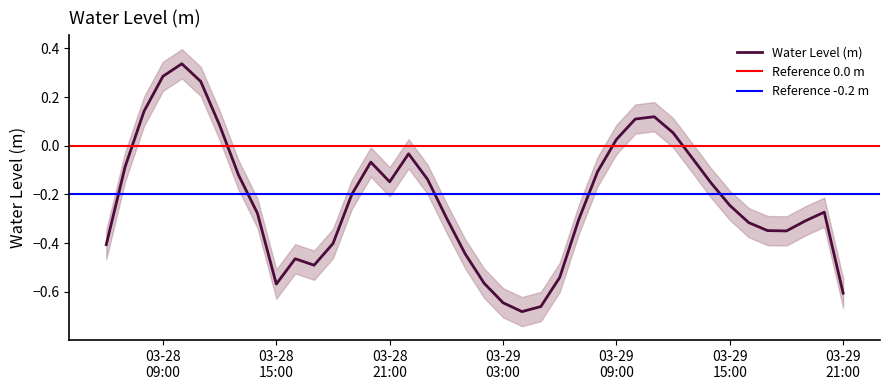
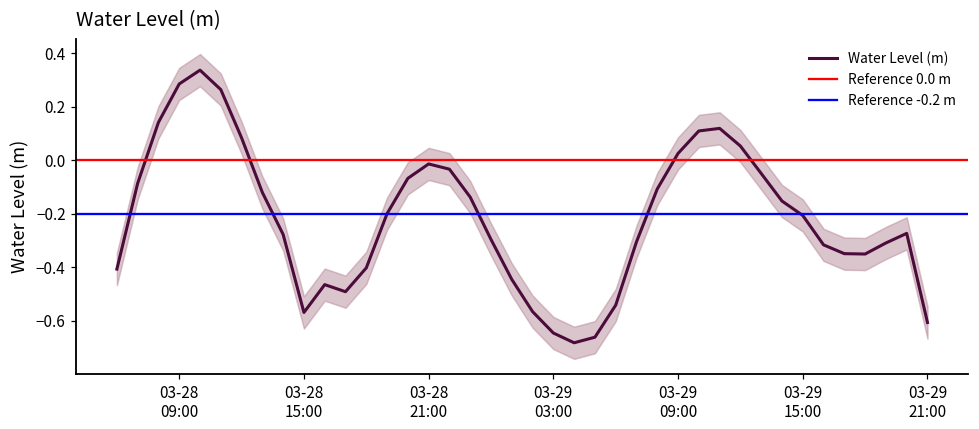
  {
    "Water Level (m)": {
      "03-28 09:00": 0.29,
      "03-28 15:00": -0.57,
-     "03-28 21:00": -0.15,
+     "03-28 21:00": -0.01,
      "03-29 03:00": -0.64,
      "03-29 09:00": 0.03,
-     "03-29 15:00": -0.24,
+     "03-29 15:00": -0.21,
      "03-29 21:00": -0.61
    }
  }
